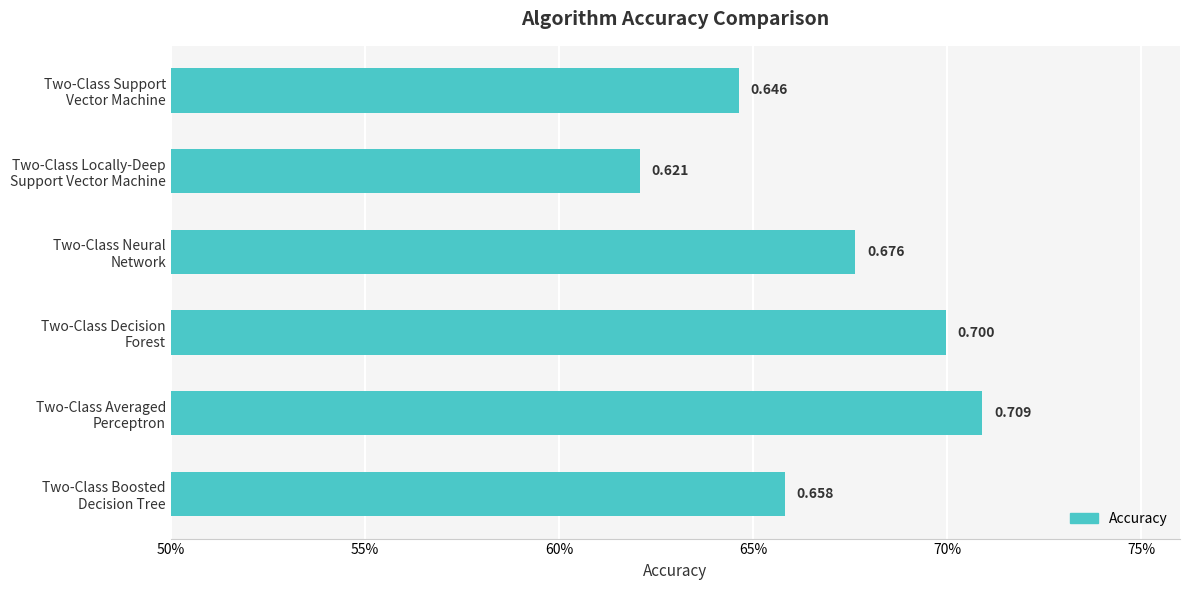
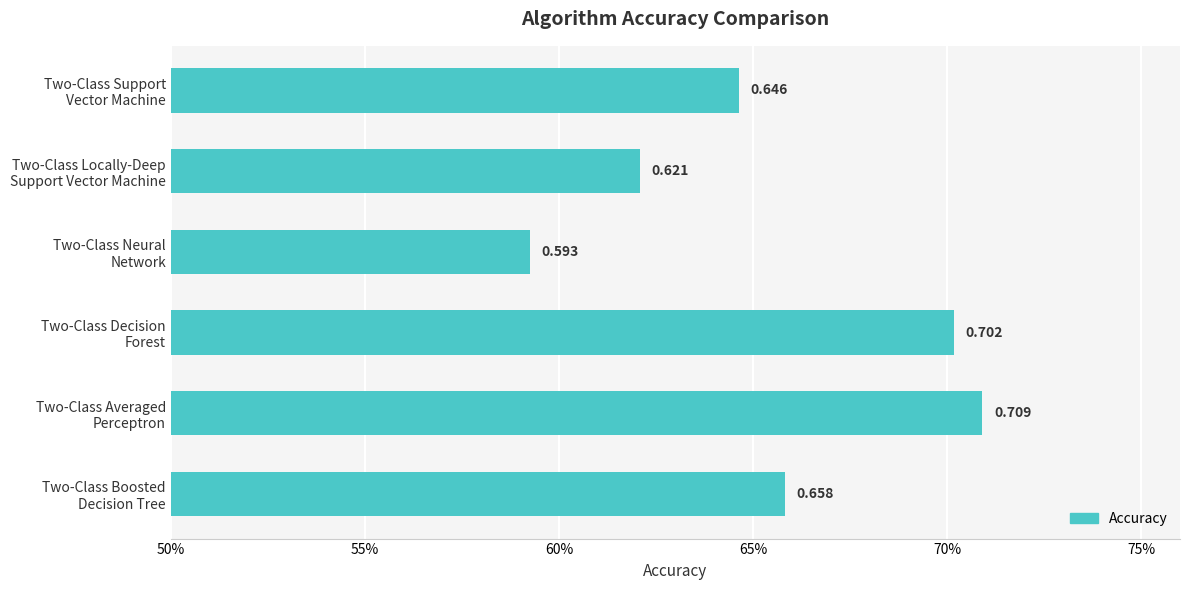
  {
    "Two-Class Support Vector Machine": 0.646,
    "Two-Class Locally-Deep Support Vector Machine": 0.621,
-   "Two-Class Neural Network": 0.676,
-   "Two-Class Decision Forest": 0.700,
+   "Two-Class Neural Network": 0.593,
+   "Two-Class Decision Forest": 0.702,
    "Two-Class Averaged Perceptron": 0.709,
    "Two-Class Boosted Decision Tree": 0.658
  }
